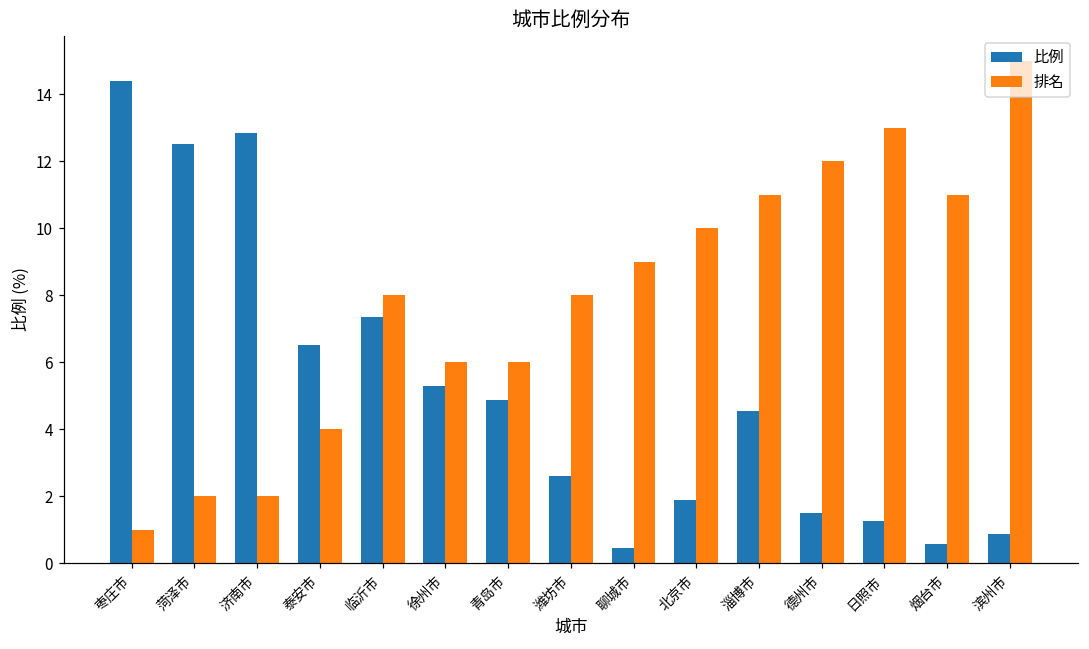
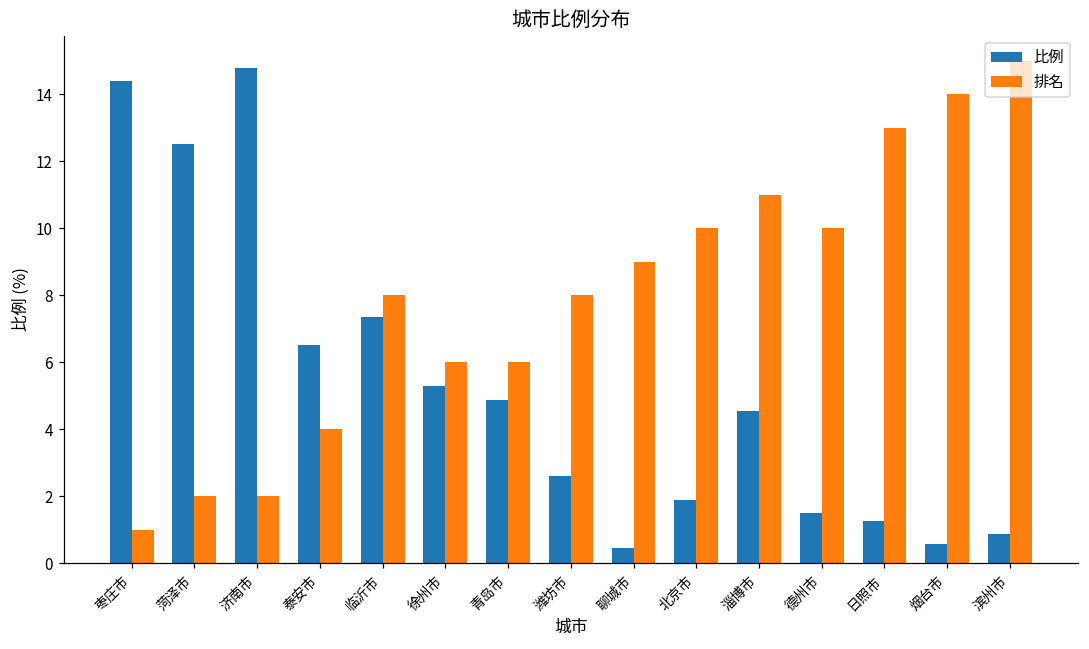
  {
    "比例": {
      "枣庄市": 14.4,
      "菏泽市": 12.5,
-     "济南市": 12.8,
+     "济南市": 14.8,
      "泰安市": 6.5,
      "临沂市": 7.4,
      "徐州市": 5.3,
      "青岛市": 4.9,
      "潍坊市": 2.6,
      "聊城市": 0.5,
      "北京市": 1.9,
      "淄博市": 4.6,
      "德州市": 1.5,
      "日照市": 1.3,
      "烟台市": 0.6,
      "滨州市": 0.9
    },
    "排名": {
      "枣庄市": 1,
      "菏泽市": 2,
      "济南市": 2,
      "泰安市": 4,
      "临沂市": 8,
      "徐州市": 6,
      "青岛市": 6,
      "潍坊市": 8,
      "聊城市": 9,
      "北京市": 10,
      "淄博市": 11,
-     "德州市": 12,
+     "德州市": 10,
      "日照市": 13,
-     "烟台市": 11
+     "烟台市": 14
    }
  }
